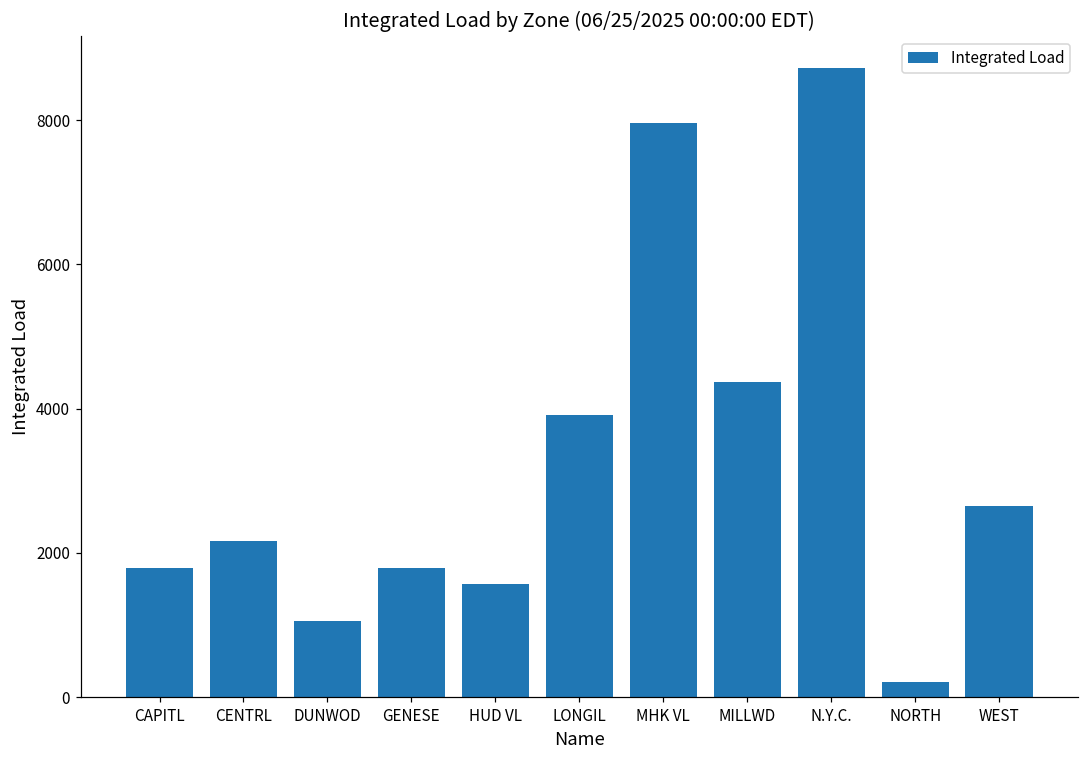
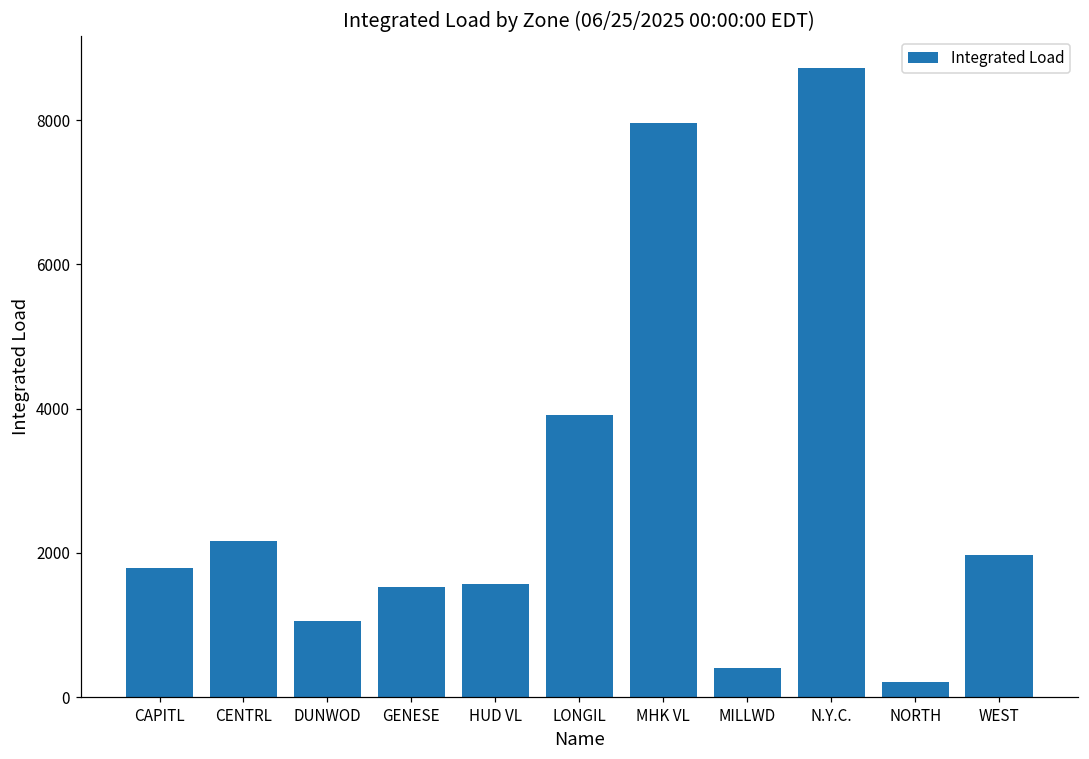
  {
    "CAPITL": 1800,
    "CENTRL": 2200,
    "DUNWOD": 1100,
-   "GENESE": 1800,
+   "GENESE": 1500,
    "HUD VL": 1600,
    "LONGIL": 3900,
    "MHK VL": 8000,
-   "MILLWD": 4400,
+   "MILLWD": 400,
    "N.Y.C.": 8700,
    "NORTH": 200,
-   "WEST": 2600
+   "WEST": 2000
  }
